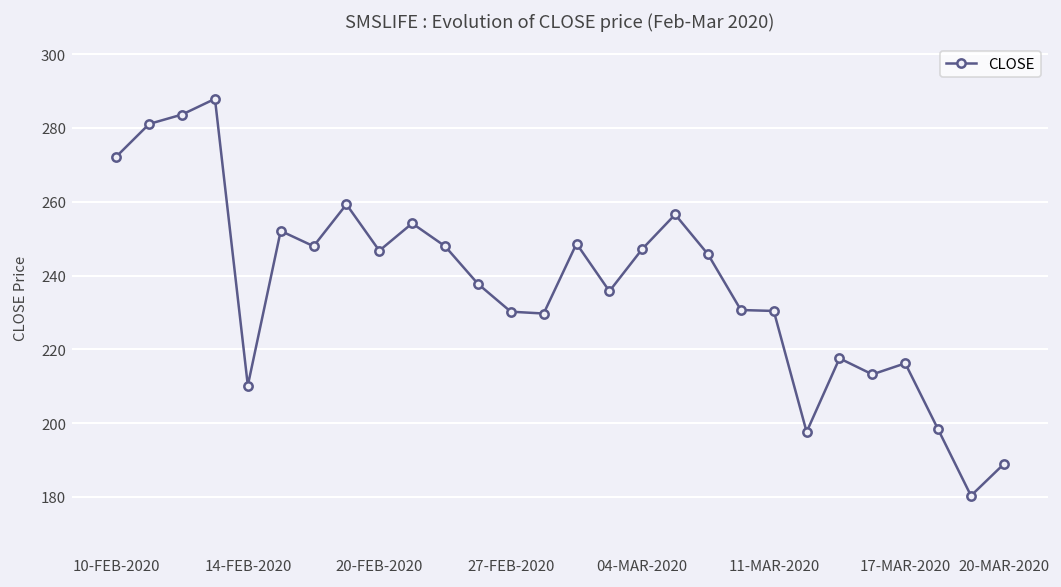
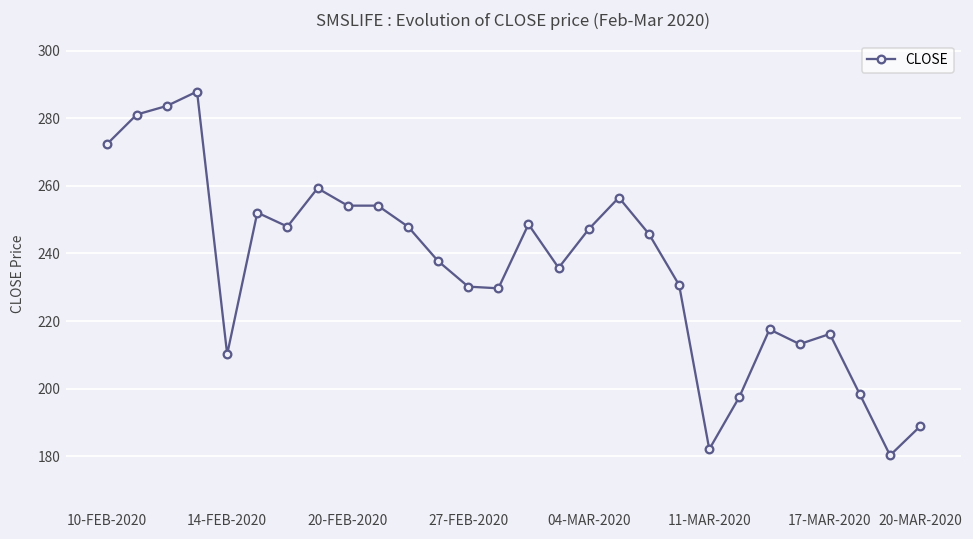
  {
    "10-FEB-2020": 272,
    "14-FEB-2020": 210,
-   "20-FEB-2020": 247,
+   "20-FEB-2020": 254,
    "27-FEB-2020": 230,
    "04-MAR-2020": 247,
-   "11-MAR-2020": 230,
+   "11-MAR-2020": 182,
    "17-MAR-2020": 216,
    "20-MAR-2020": 189
  }
